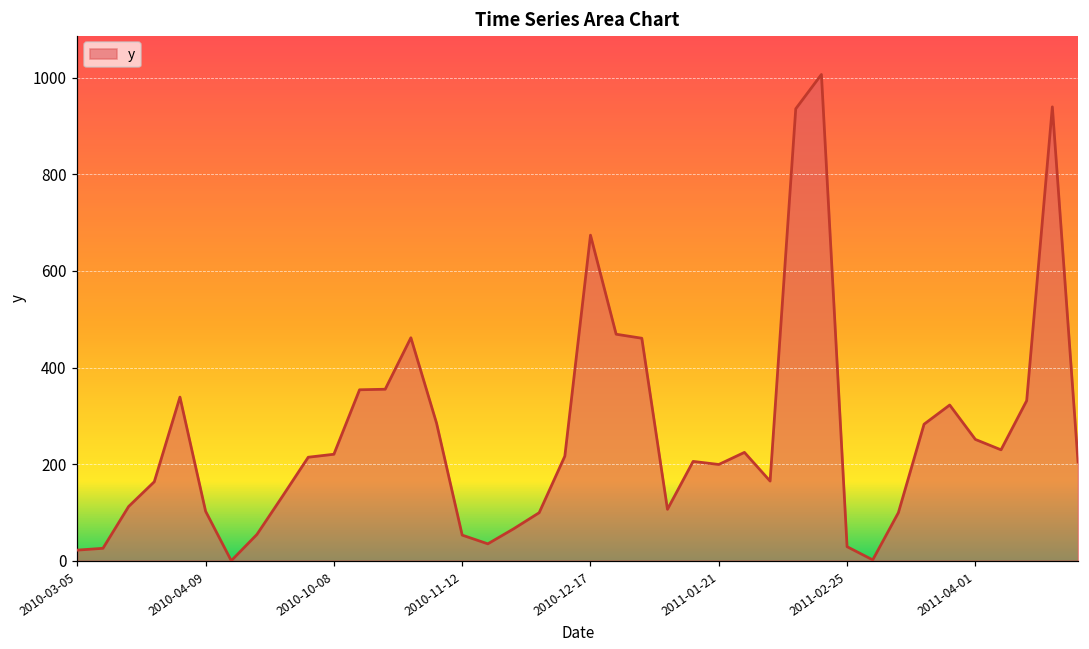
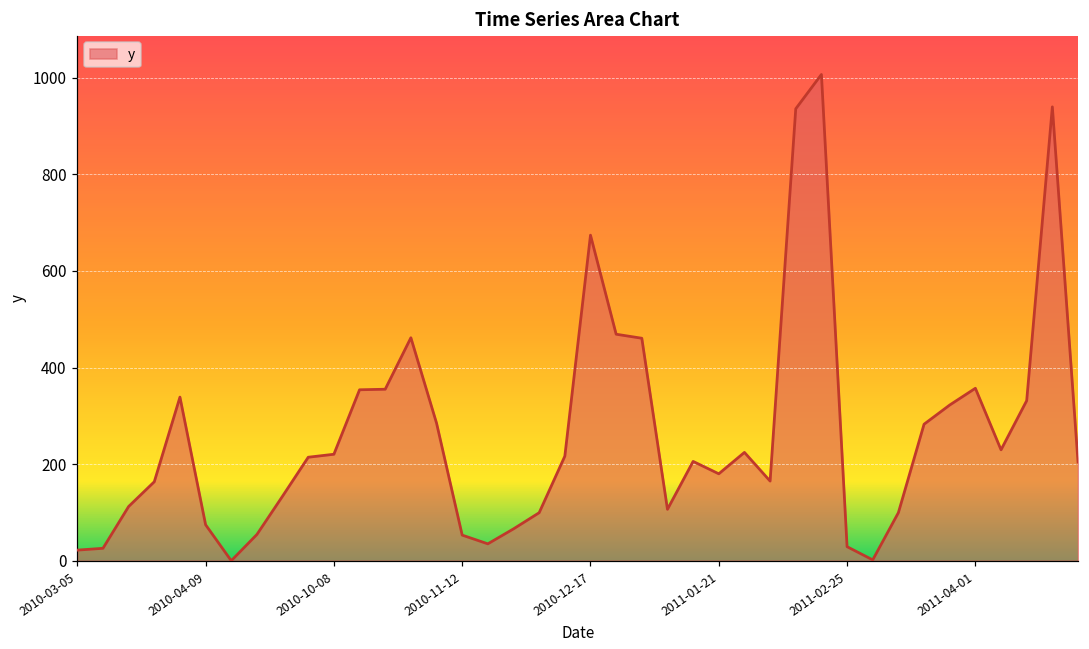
  {
    "2010-03-05": 20,
-   "2010-04-09": 100,
+   "2010-04-09": 70,
    "2010-10-08": 220,
    "2010-11-12": 50,
    "2010-12-17": 670,
-   "2011-01-21": 200,
+   "2011-01-21": 180,
    "2011-02-25": 30,
-   "2011-04-01": 250
+   "2011-04-01": 360
  }
